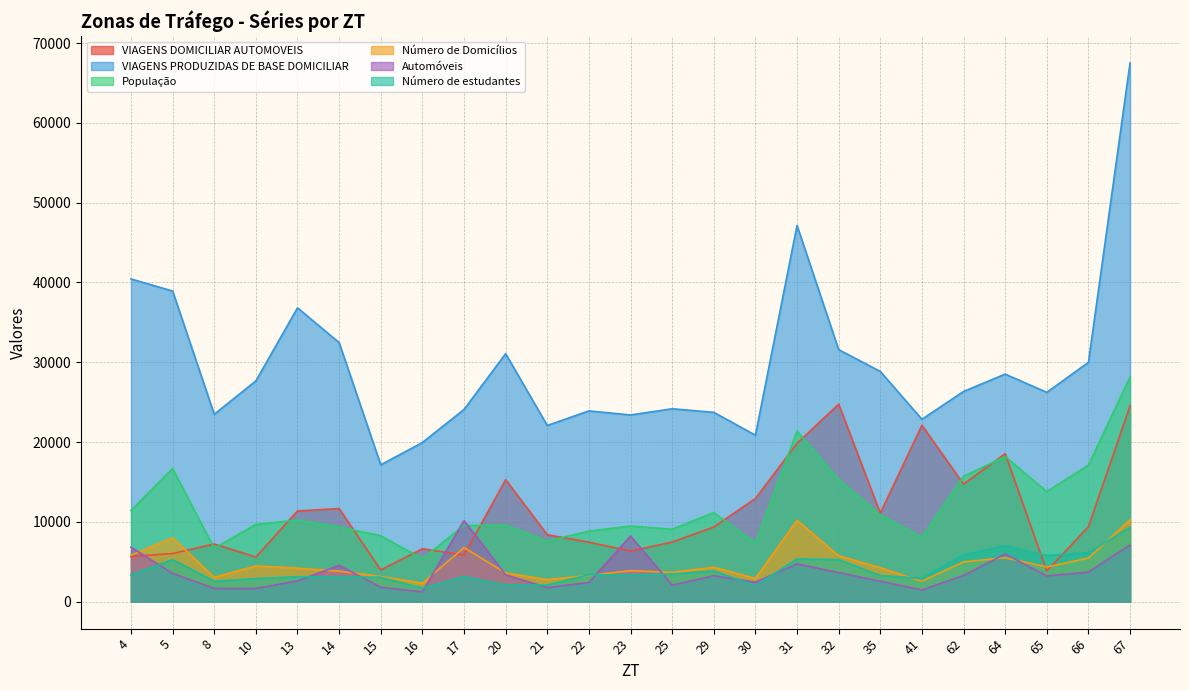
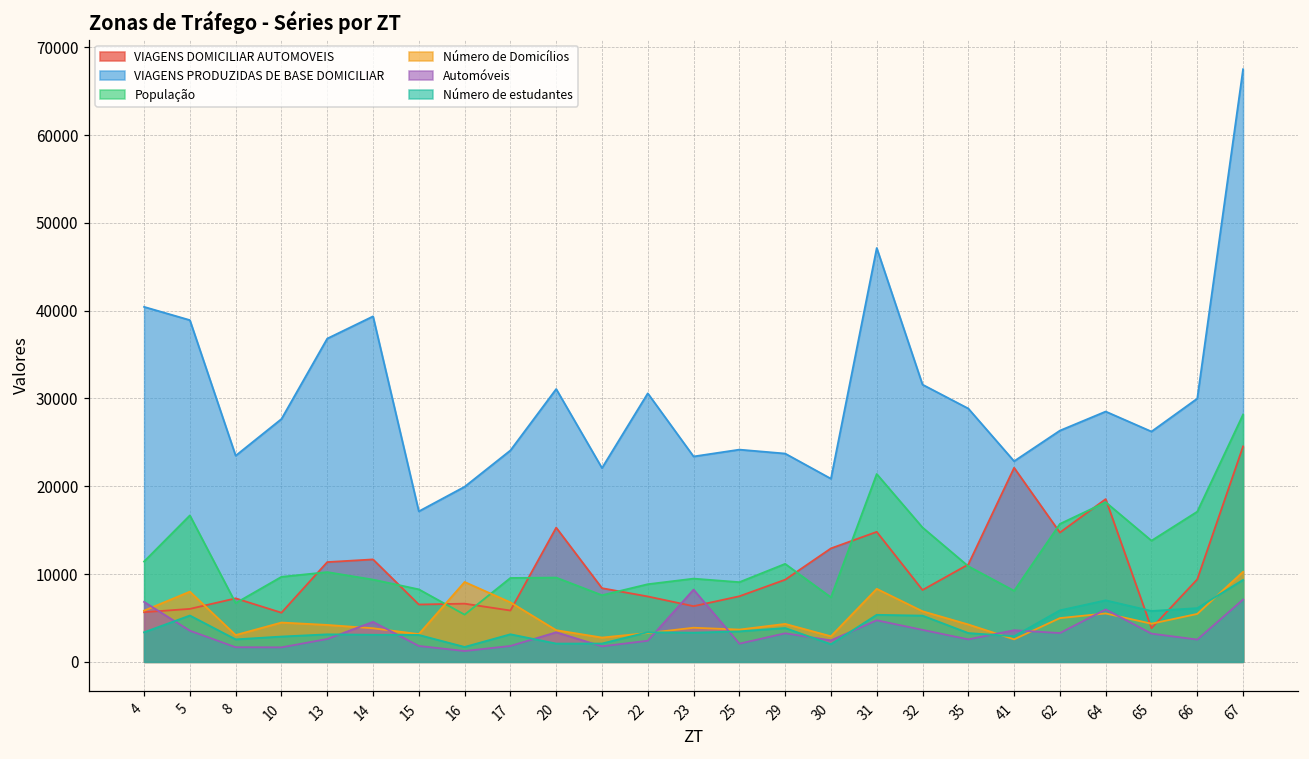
  {
    "VIAGENS DOMICILIAR AUTOMOVEIS": {
      "5": 6000,
      "8": 7000,
      "10": 6000,
      "13": 11000,
      "14": 12000,
-     "15": 4000,
+     "15": 7000,
      "16": 7000,
      "17": 6000,
      "20": 15000,
      "21": 8000,
      "22": 7000,
      "23": 6000,
      "25": 7000,
      "29": 9000,
      "30": 13000,
-     "31": 20000,
-     "32": 25000,
+     "31": 15000,
+     "32": 8000,
      "41": 22000,
      "62": 15000,
      "64": 19000,
      "65": 4000,
      "66": 9000,
      "67": 25000
    },
    "VIAGENS PRODUZIDAS DE BASE DOMICILIAR": {
      "4": 40000,
      "5": 39000,
      "8": 23000,
      "10": 28000,
      "13": 37000,
-     "14": 32000,
+     "14": 39000,
      "15": 17000,
      "16": 20000,
      "17": 24000,
      "20": 31000,
      "21": 22000,
-     "22": 24000,
+     "22": 31000,
      "23": 23000,
      "25": 24000,
      "29": 24000,
      "30": 21000,
      "31": 47000,
      "32": 32000,
      "35": 29000,
      "41": 23000,
      "62": 26000,
      "64": 29000,
      "65": 26000,
      "66": 30000,
      "67": 68000
    },
    "Número de Domicílios": {
      "5": 8000,
      "8": 3000,
      "10": 4000,
      "13": 4000,
      "14": 4000,
-     "16": 2000,
+     "16": 9000,
      "17": 7000,
      "21": 3000,
      "23": 4000,
      "29": 4000,
      "30": 3000,
-     "31": 10000,
+     "31": 8000,
      "32": 6000,
      "35": 4000,
      "41": 3000,
      "62": 5000,
      "64": 6000,
      "65": 4000,
      "66": 5000,
      "67": 10000
    },
    "Automóveis": {
      "4": 7000,
      "5": 4000,
      "8": 2000,
      "10": 2000,
      "13": 3000,
      "14": 5000,
      "15": 2000,
      "16": 1000,
-     "17": 10000,
+     "17": 2000,
      "21": 2000,
      "22": 2000,
      "23": 8000,
      "25": 2000,
      "29": 3000,
      "30": 2000,
      "31": 5000,
      "32": 4000,
      "35": 3000,
-     "41": 1000,
+     "41": 4000,
      "62": 3000,
      "64": 6000,
      "65": 3000,
-     "66": 4000,
+     "66": 3000,
      "67": 7000
    }
  }
